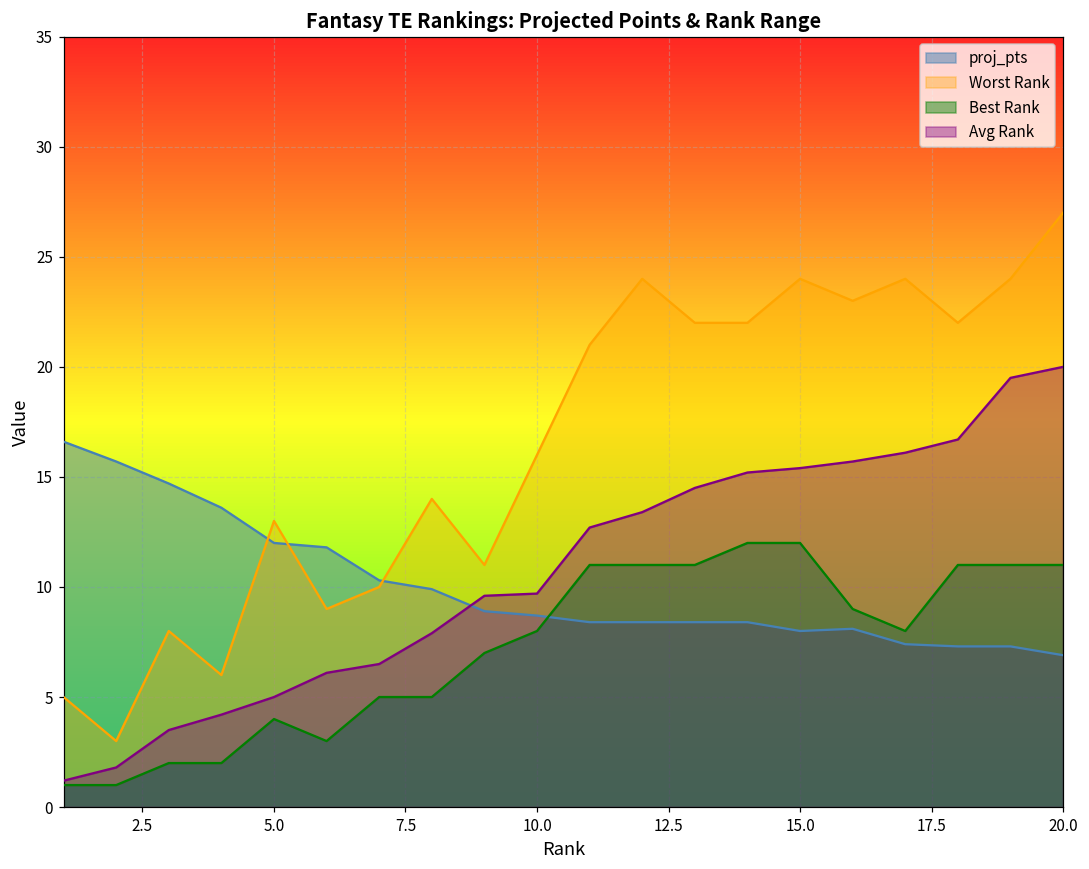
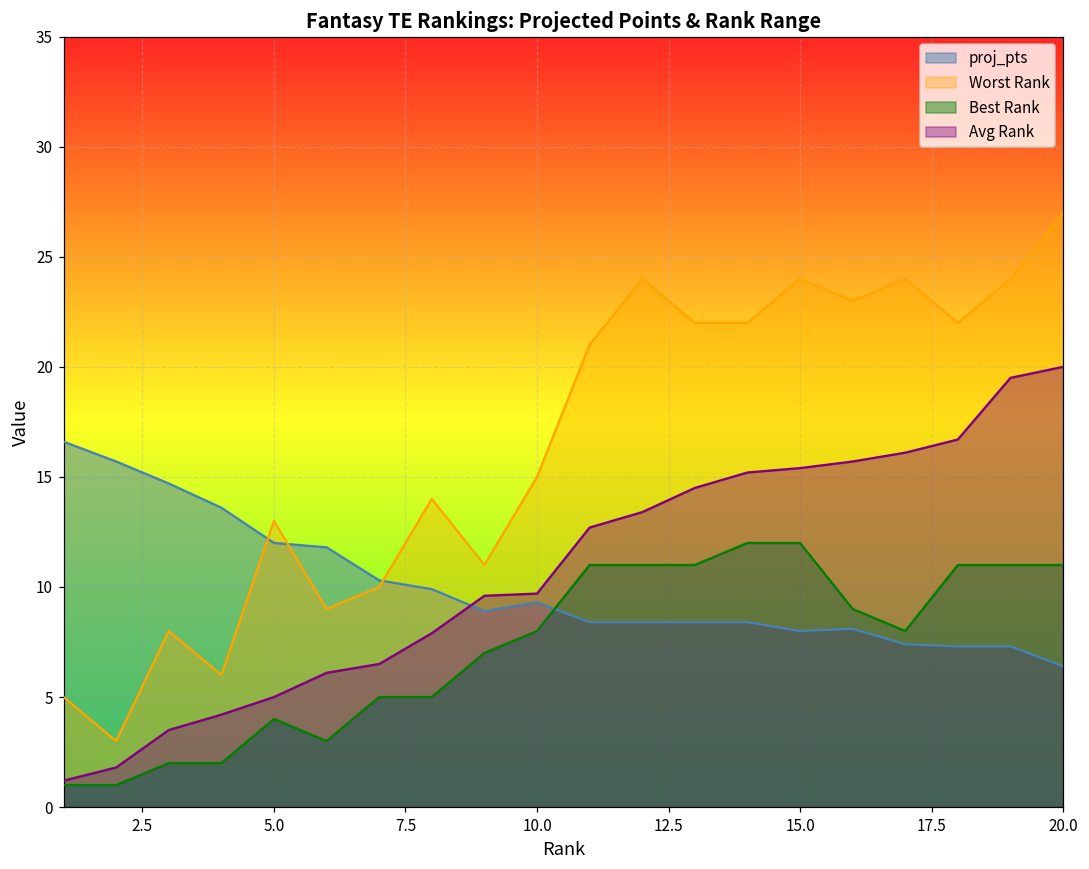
  {
    "proj_pts": {
      "5.0": 12.0,
-     "10.0": 8.7,
+     "10.0": 9.3,
      "15.0": 8.0,
-     "20.0": 6.9
+     "20.0": 6.4
    },
    "Avg Rank": {
      "5.0": 5.0,
      "10.0": 9.7,
      "15.0": 15.4,
      "20.0": 20.0
    },
    "Best Rank": {
      "5.0": 4.0,
      "10.0": 8.0,
      "15.0": 12.0,
      "20.0": 11.0
    },
    "Worst Rank": {
      "5.0": 13,
-     "10.0": 16,
+     "10.0": 15,
      "15.0": 24,
      "20.0": 27
    }
  }
